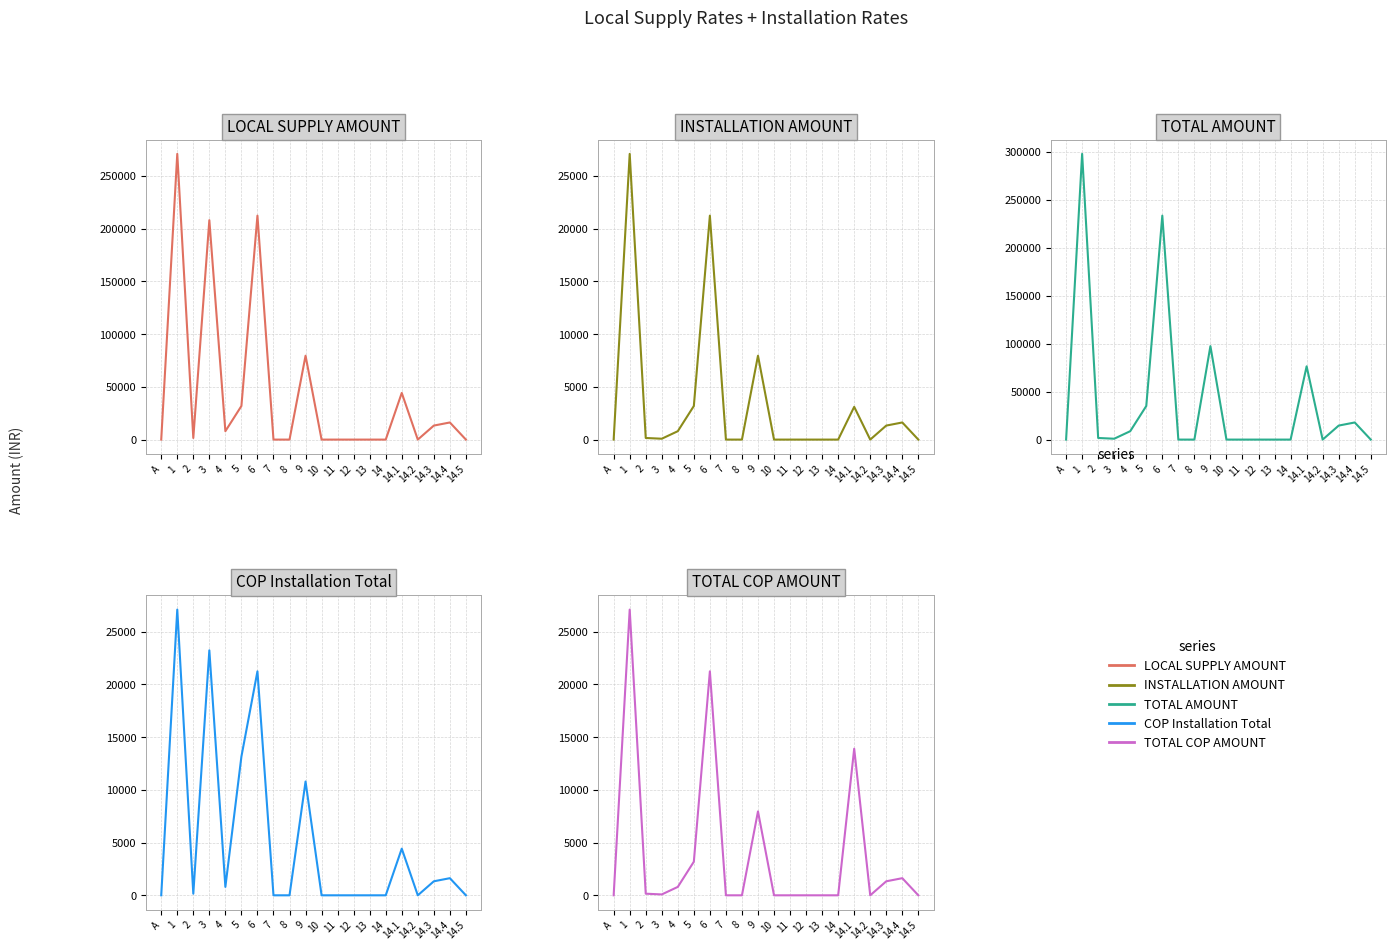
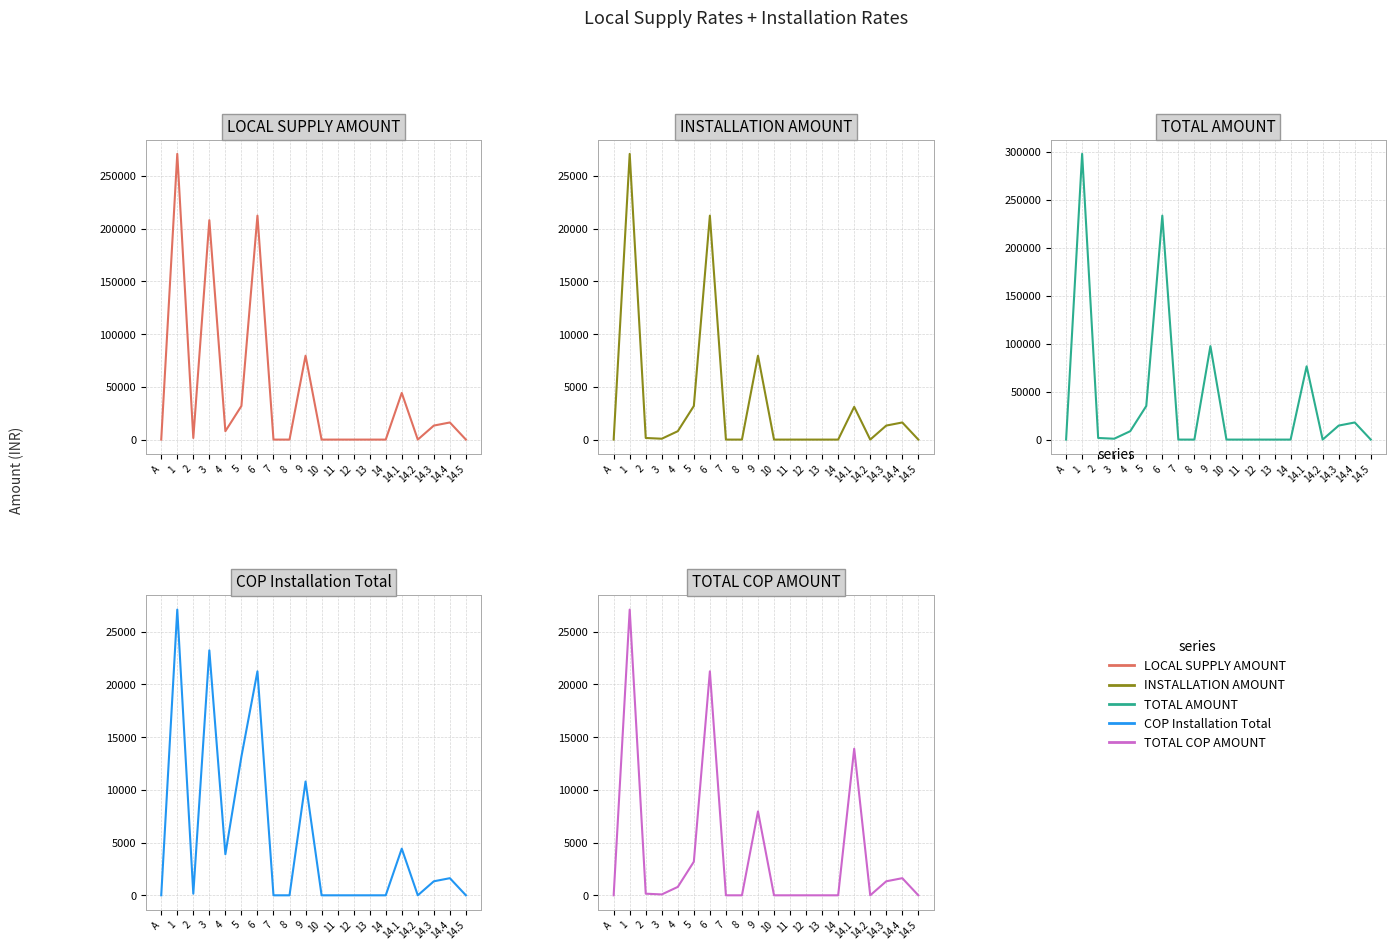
  {
    "LOCAL SUPPLY AMOUNT": {
      "A": 0,
      "1": 271000,
      "2": 2000,
      "3": 208000,
      "4": 8000,
      "5": 32000,
      "6": 212000,
      "7": 0,
      "8": 0,
      "9": 80000,
      "10": 0,
      "11": 0,
      "12": 0,
      "13": 0,
      "14": 0,
      "14.1": 44000,
      "14.2": 0,
      "14.3": 13000,
      "14.4": 16000,
      "14.5": 0
    },
    "INSTALLATION AMOUNT": {
      "A": 0,
      "1": 27100,
      "2": 200,
      "3": 100,
      "4": 800,
      "5": 3200,
      "6": 21200,
      "7": 0,
      "8": 0,
      "9": 8000,
      "10": 0,
      "11": 0,
      "12": 0,
      "13": 0,
      "14": 0,
      "14.1": 3100,
      "14.2": 0,
      "14.3": 1300,
      "14.4": 1600,
      "14.5": 0
    },
    "TOTAL AMOUNT": {
      "A": 0,
      "1": 300000,
      "2": 0,
      "14.4": 20000,
      "14.5": 0
    },
    "COP Installation Total": {
      "A": 0,
      "1": 27100,
      "2": 200,
      "3": 23200,
-     "4": 800,
+     "4": 3900,
      "5": 13200,
      "6": 21200,
      "7": 0,
      "8": 0,
      "9": 10800,
      "10": 0,
      "11": 0,
      "12": 0,
      "13": 0,
      "14": 0,
      "14.1": 4400,
      "14.2": 0,
      "14.3": 1300,
      "14.4": 1600,
      "14.5": 0
    },
    "TOTAL COP AMOUNT": {
      "A": 0,
      "1": 27100,
      "2": 200,
      "3": 100,
      "4": 800,
      "5": 3200,
      "6": 21200,
      "7": 0,
      "8": 0,
      "9": 8000,
      "10": 0,
      "11": 0,
      "12": 0,
      "13": 0,
      "14": 0,
      "14.1": 13900,
      "14.2": 0,
      "14.3": 1300,
      "14.4": 1600,
      "14.5": 0
    }
  }
